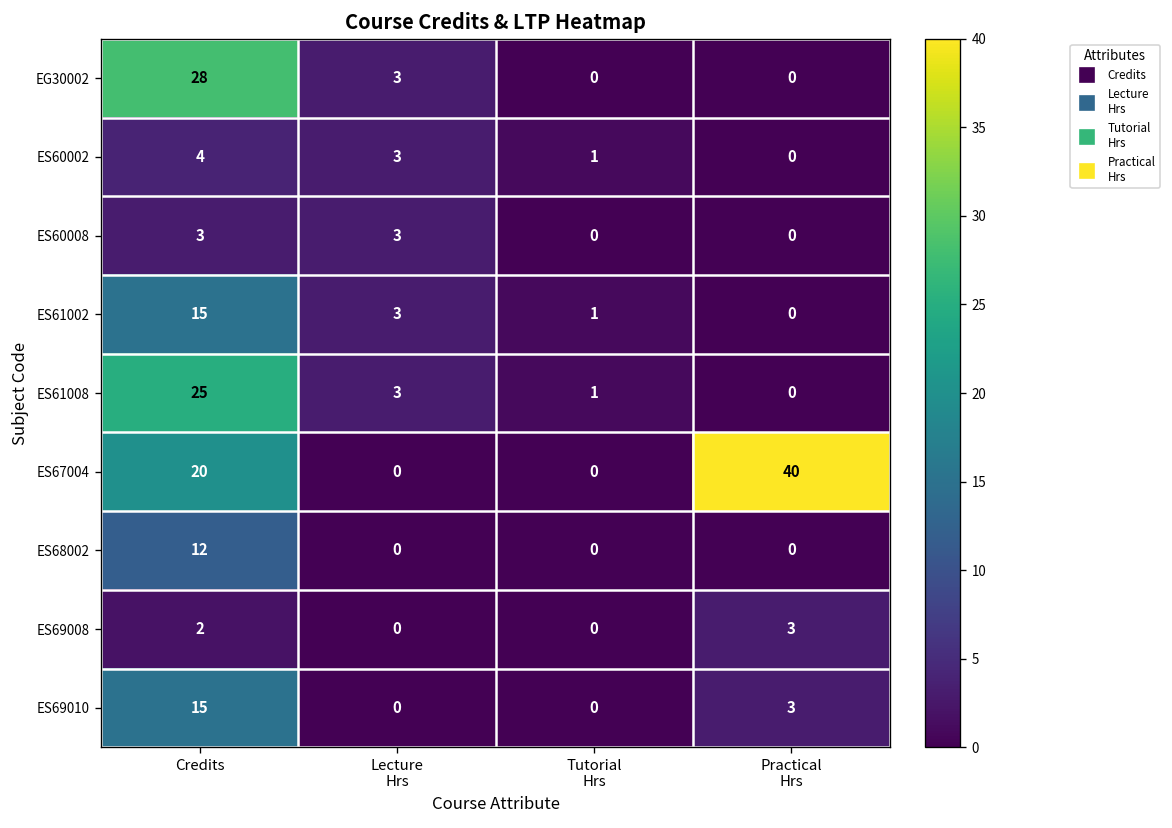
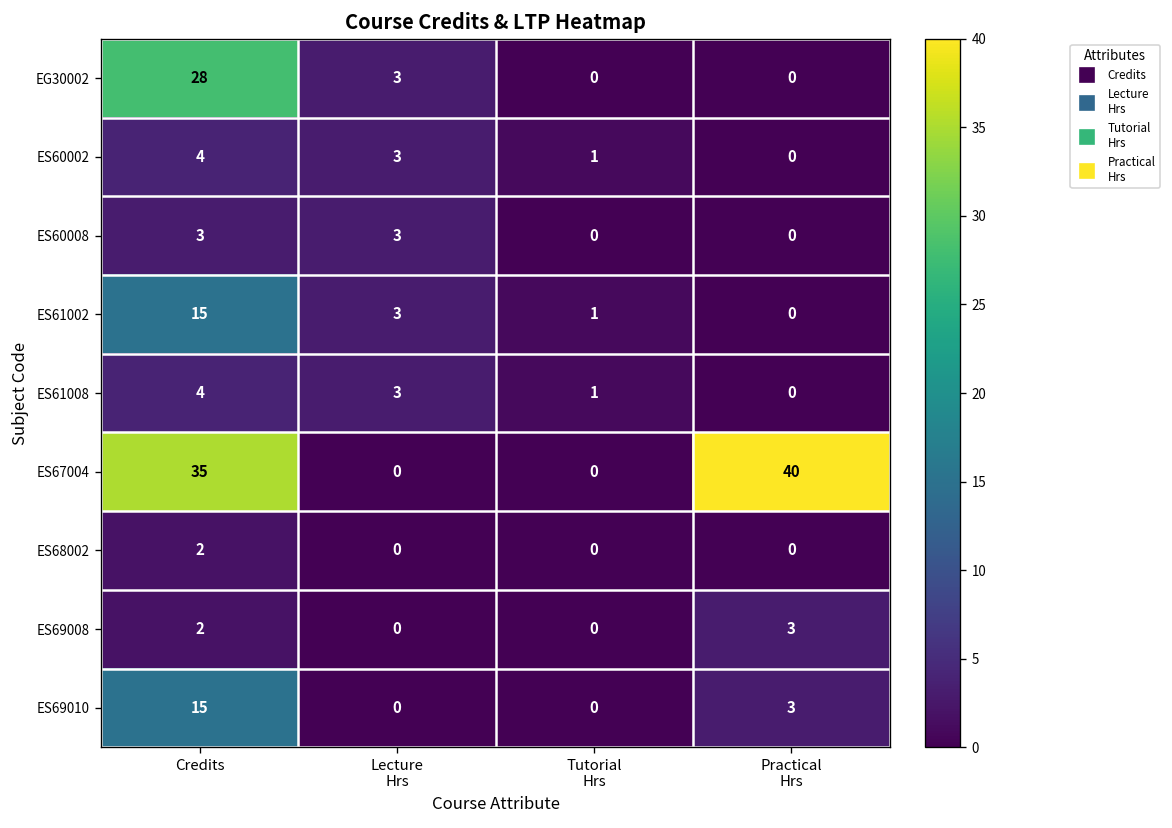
  {
    "EG30002": {
      "Credits": 28,
      "Lecture Hrs": 3,
      "Tutorial Hrs": 0,
      "Practical Hrs": 0
    },
    "ES60002": {
      "Credits": 4,
      "Lecture Hrs": 3,
      "Tutorial Hrs": 1,
      "Practical Hrs": 0
    },
    "ES60008": {
      "Credits": 3,
      "Lecture Hrs": 3,
      "Tutorial Hrs": 0,
      "Practical Hrs": 0
    },
    "ES61002": {
      "Credits": 15,
      "Lecture Hrs": 3,
      "Tutorial Hrs": 1,
      "Practical Hrs": 0
    },
    "ES61008": {
-     "Credits": 25,
+     "Credits": 4,
      "Lecture Hrs": 3,
      "Tutorial Hrs": 1,
      "Practical Hrs": 0
    },
    "ES67004": {
-     "Credits": 20,
+     "Credits": 35,
      "Lecture Hrs": 0,
      "Tutorial Hrs": 0,
      "Practical Hrs": 40
    },
    "ES68002": {
-     "Credits": 12,
+     "Credits": 2,
      "Lecture Hrs": 0,
      "Tutorial Hrs": 0,
      "Practical Hrs": 0
    },
    "ES69008": {
      "Credits": 2,
      "Lecture Hrs": 0,
      "Tutorial Hrs": 0,
      "Practical Hrs": 3
    },
    "ES69010": {
      "Credits": 15,
      "Lecture Hrs": 0,
      "Tutorial Hrs": 0,
      "Practical Hrs": 3
    }
  }
